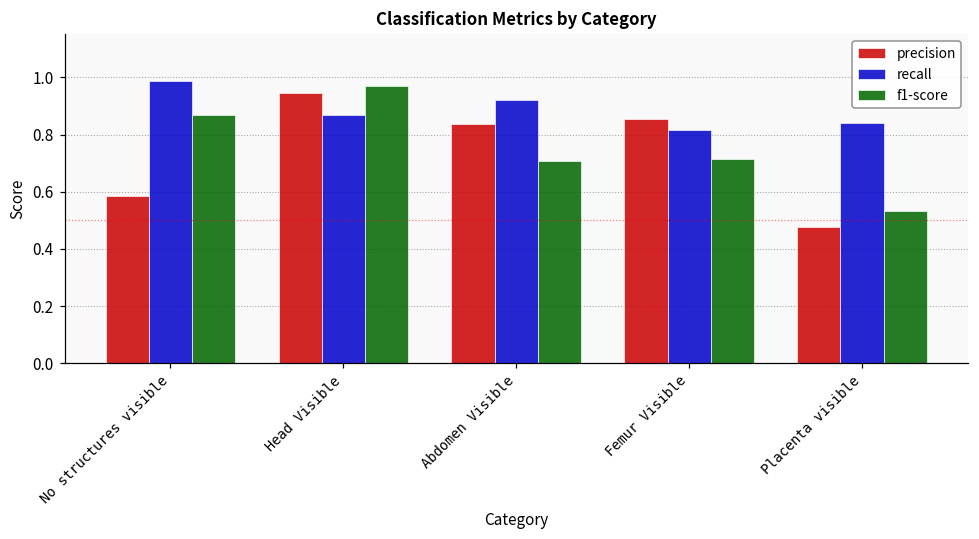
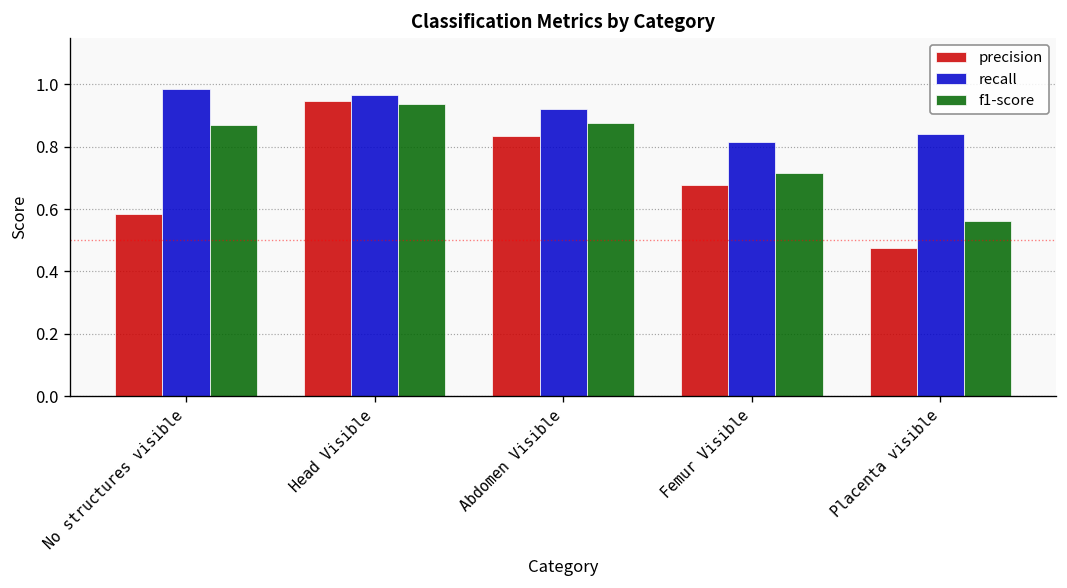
  {
    "precision": {
      "No structures visible": 0.58,
      "Head Visible": 0.95,
      "Abdomen Visible": 0.84,
-     "Femur Visible": 0.85,
+     "Femur Visible": 0.68,
      "Placenta visible": 0.48
    },
    "recall": {
      "No structures visible": 0.99,
-     "Head Visible": 0.87,
+     "Head Visible": 0.97,
      "Abdomen Visible": 0.92,
      "Femur Visible": 0.82,
      "Placenta visible": 0.84
    },
    "f1-score": {
      "No structures visible": 0.87,
-     "Head Visible": 0.97,
-     "Abdomen Visible": 0.71,
+     "Head Visible": 0.94,
+     "Abdomen Visible": 0.88,
      "Femur Visible": 0.71,
-     "Placenta visible": 0.53
+     "Placenta visible": 0.56
    }
  }
